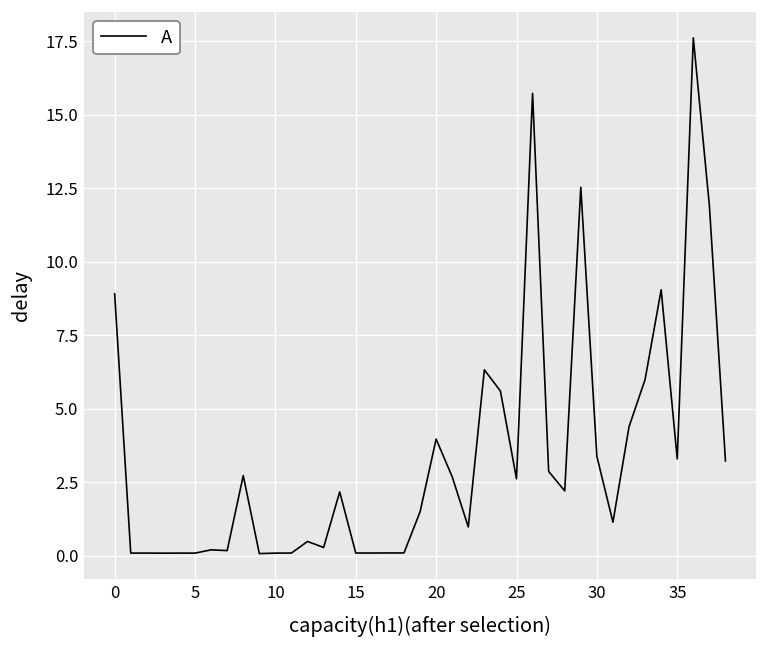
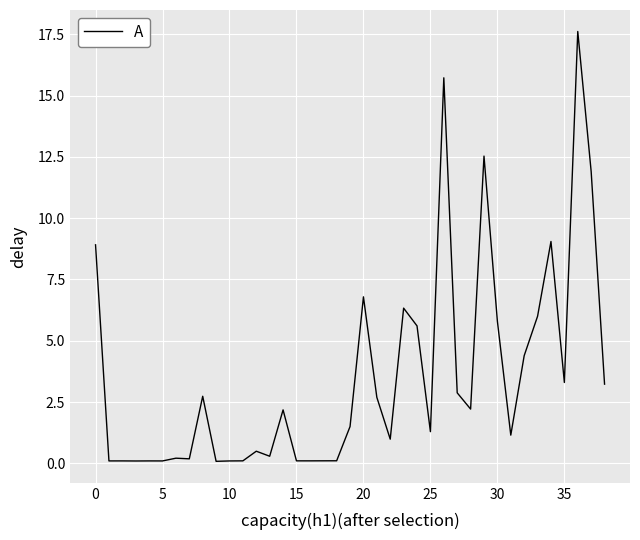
  {
    "0": 8.9,
    "5": 0.1,
    "10": 0.1,
    "15": 0.1,
-   "20": 4.0,
-   "25": 2.6,
-   "30": 3.4,
+   "20": 6.8,
+   "25": 1.3,
+   "30": 5.8,
    "35": 3.3
  }
